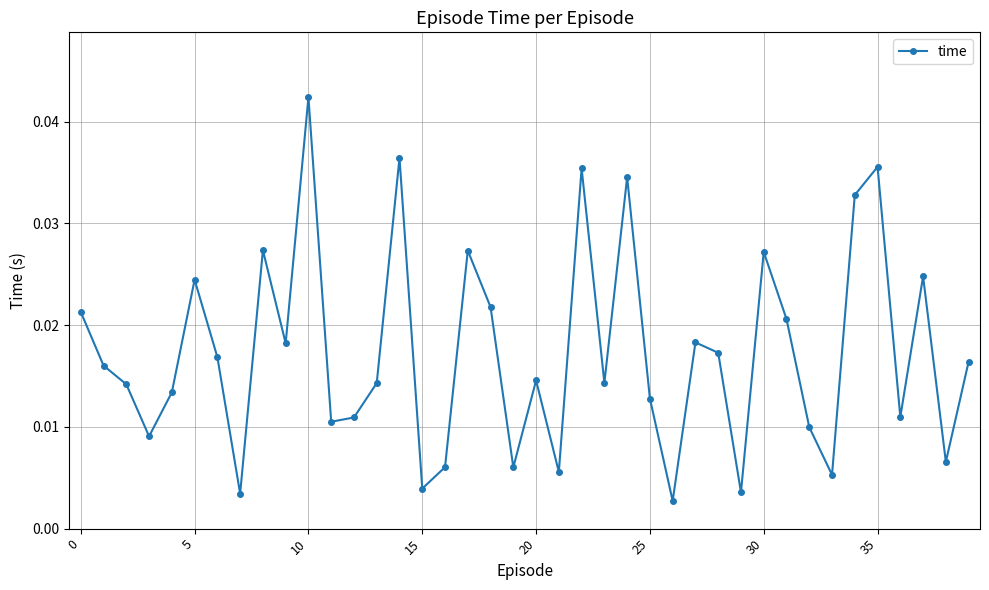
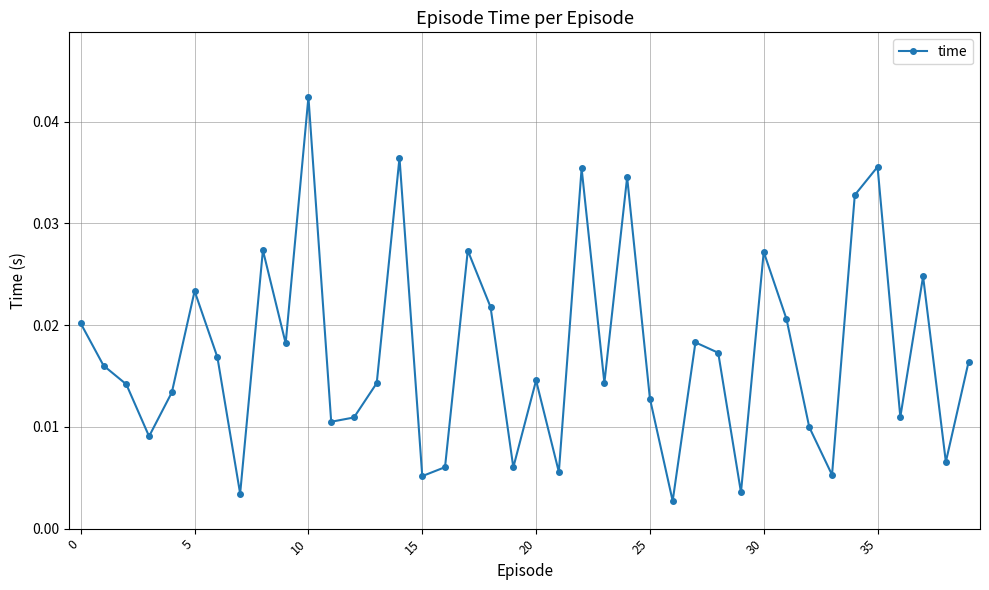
  {
-   "0": 0.0213,
-   "5": 0.0245,
+   "0": 0.0202,
+   "5": 0.0234,
    "10": 0.0424,
-   "15": 0.0039,
+   "15": 0.0052,
    "20": 0.0146,
    "25": 0.0128,
    "30": 0.0272,
    "35": 0.0356
  }
